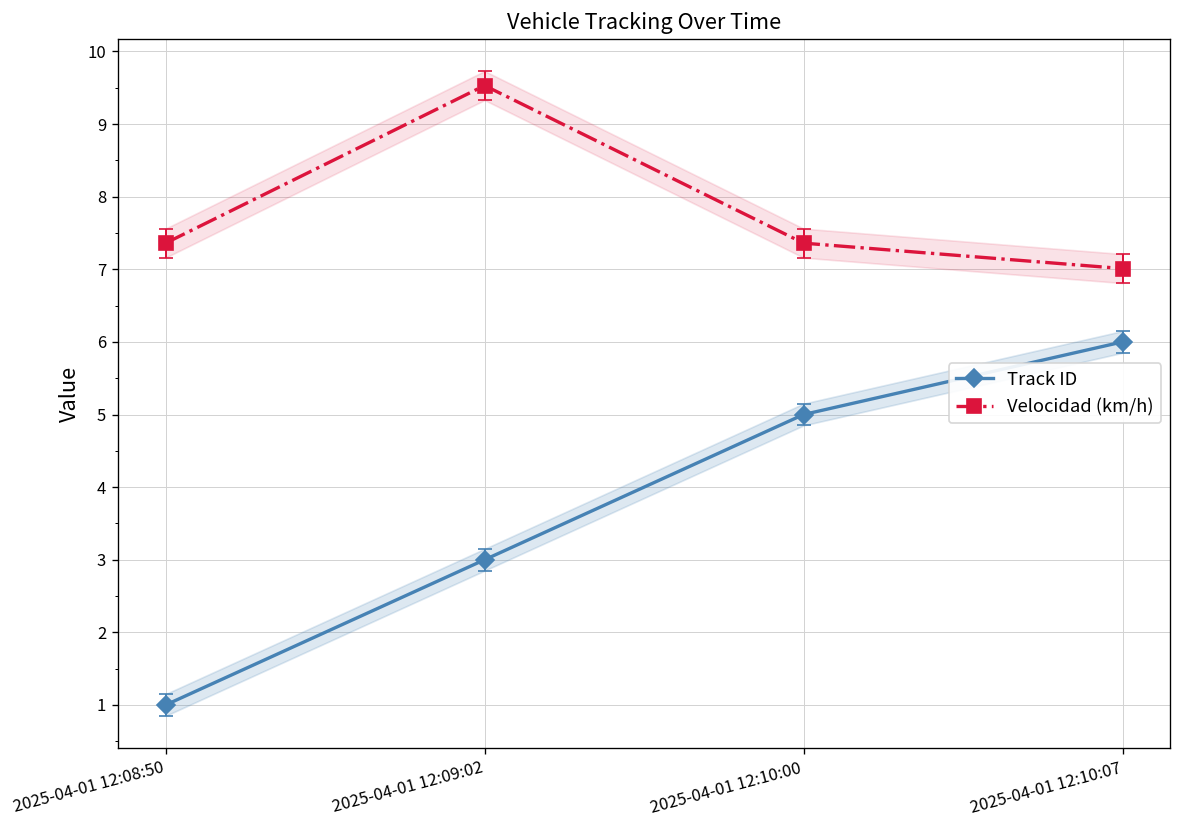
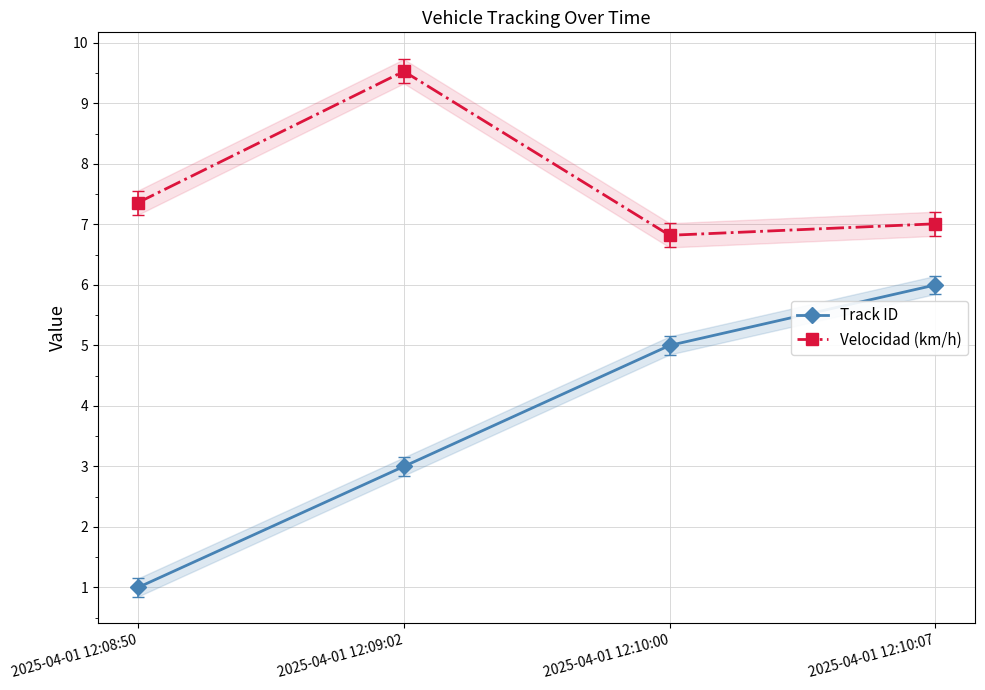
  {
    "Velocidad (km/h)": {
      "2025-04-01 12:08:50": 7.4,
      "2025-04-01 12:09:02": 9.5,
-     "2025-04-01 12:10:00": 7.4,
+     "2025-04-01 12:10:00": 6.8,
      "2025-04-01 12:10:07": 7.0
    }
  }
